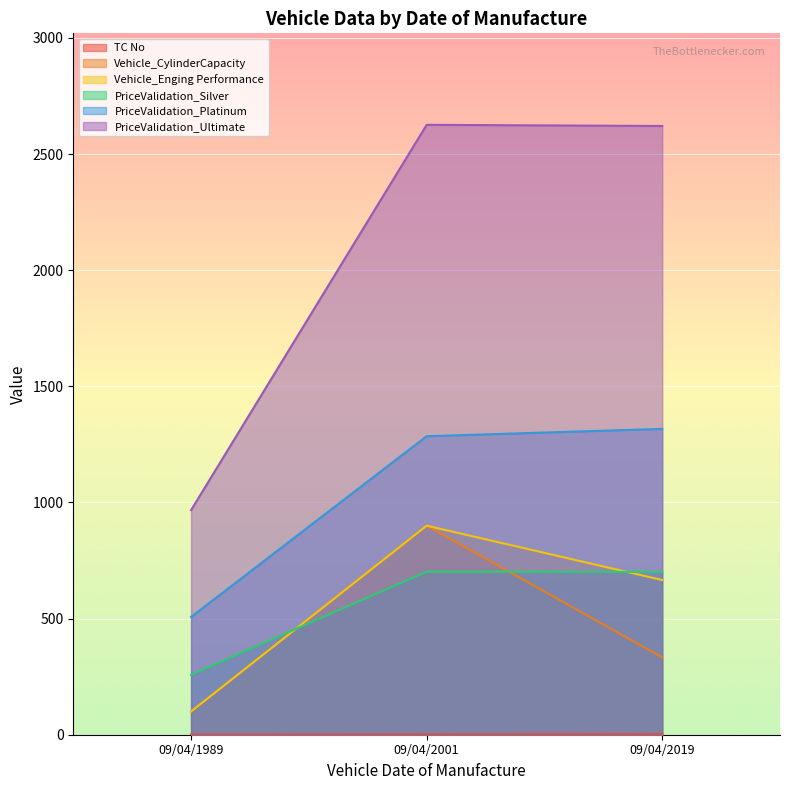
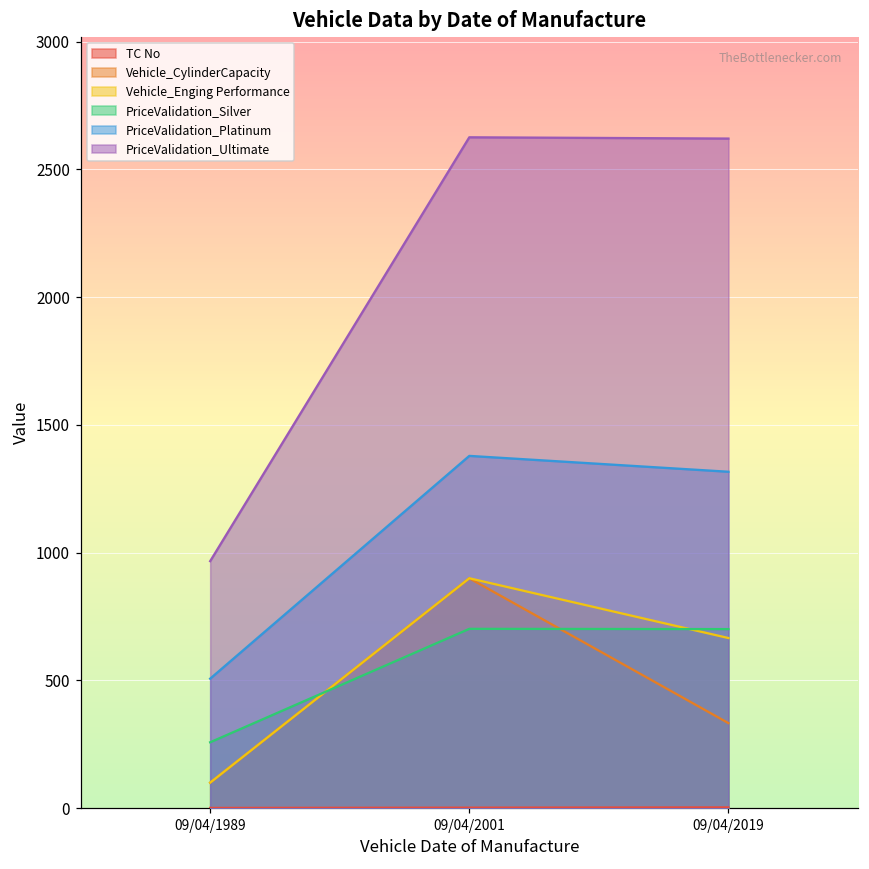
  {
    "PriceValidation_Silver": {
      "09/04/1989": 260,
      "09/04/2001": 700,
      "09/04/2019": 700
    },
    "PriceValidation_Platinum": {
      "09/04/1989": 510,
-     "09/04/2001": 1290,
+     "09/04/2001": 1380,
      "09/04/2019": 1320
    },
    "PriceValidation_Ultimate": {
      "09/04/1989": 970,
      "09/04/2001": 2630,
      "09/04/2019": 2620
    }
  }
